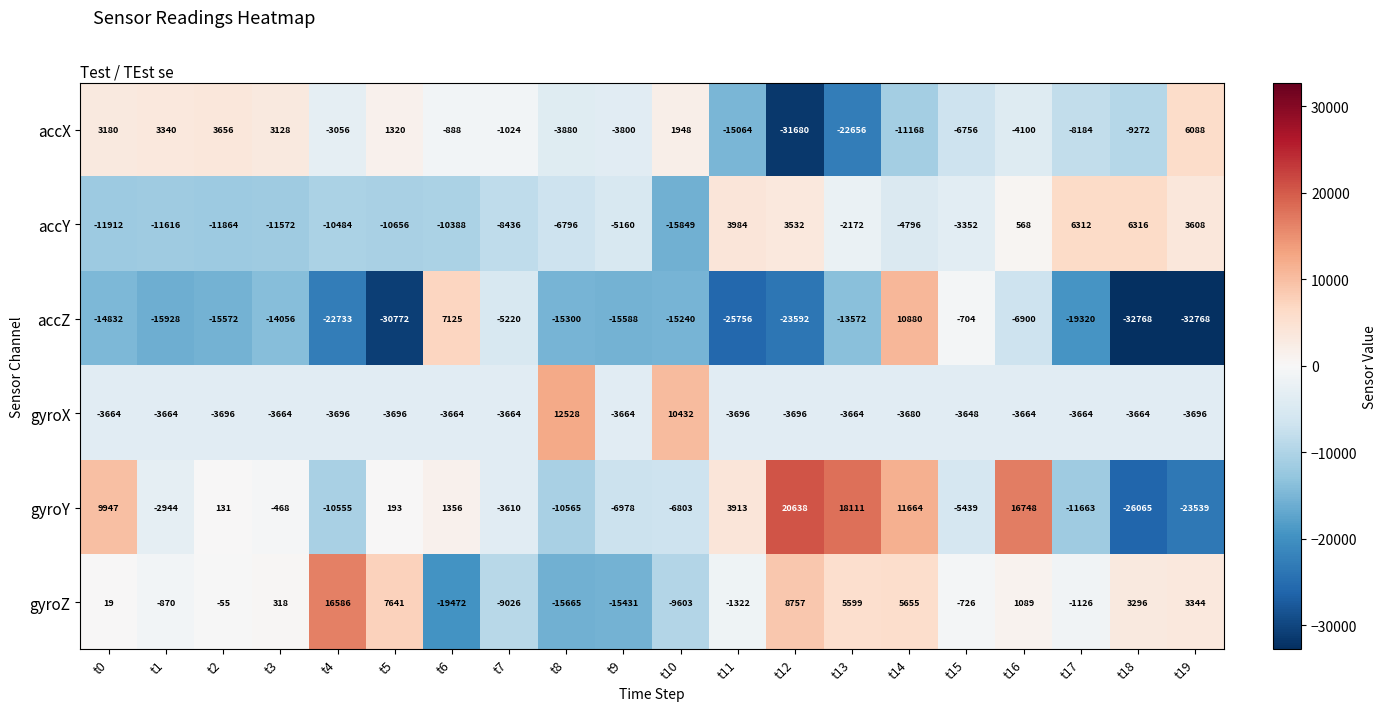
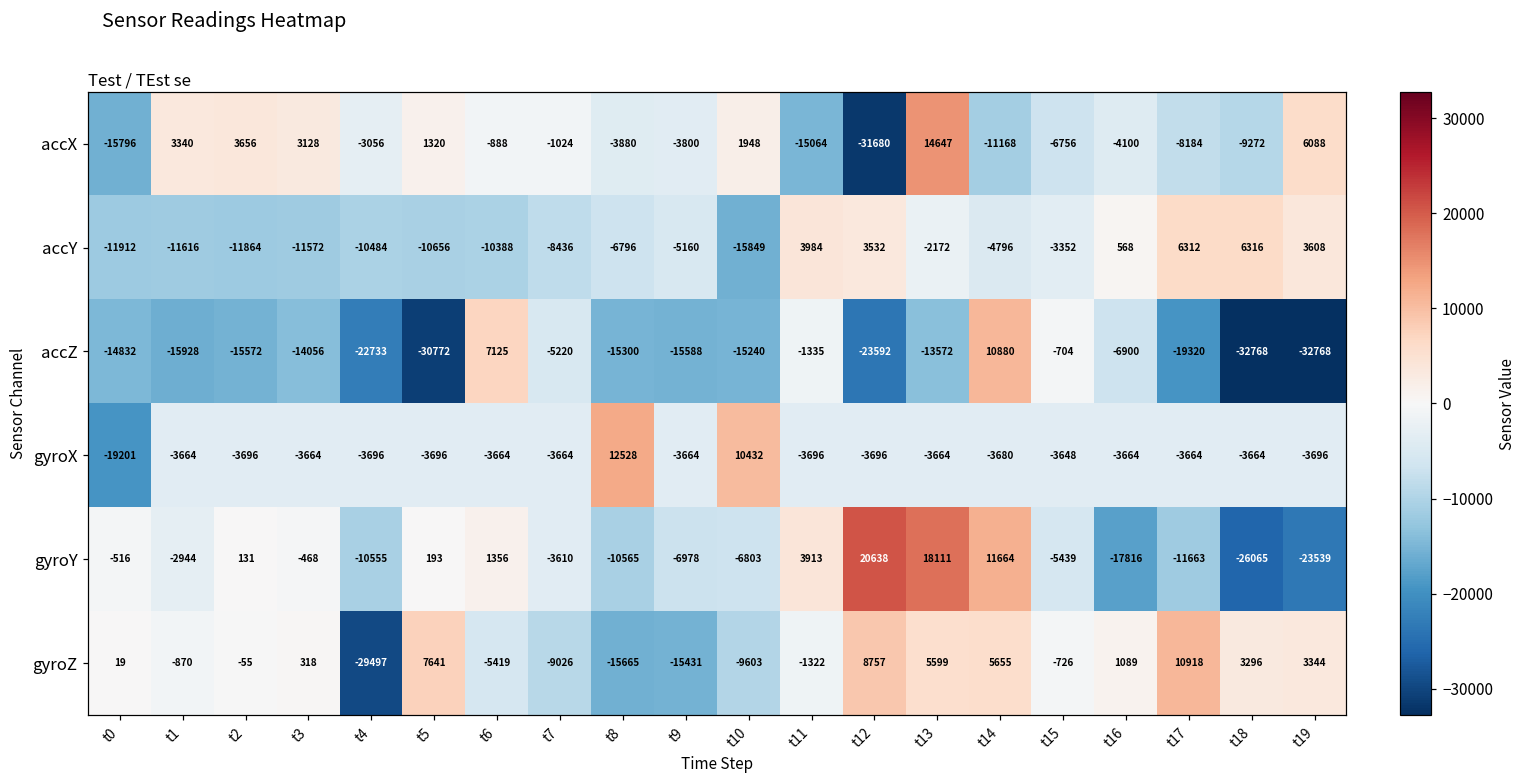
  {
    "accX": {
-     "t0": 3180,
+     "t0": -15796,
      "t1": 3340,
      "t2": 3656,
      "t3": 3128,
      "t4": -3056,
      "t5": 1320,
      "t6": -888,
      "t7": -1024,
      "t8": -3880,
      "t9": -3800,
      "t10": 1948,
      "t11": -15064,
      "t12": -31680,
-     "t13": -22656,
+     "t13": 14647,
      "t14": -11168,
      "t15": -6756,
      "t16": -4100,
      "t17": -8184,
      "t18": -9272,
      "t19": 6088
    },
    "accY": {
      "t0": -11912,
      "t1": -11616,
      "t2": -11864,
      "t3": -11572,
      "t4": -10484,
      "t5": -10656,
      "t6": -10388,
      "t7": -8436,
      "t8": -6796,
      "t9": -5160,
      "t10": -15849,
      "t11": 3984,
      "t12": 3532,
      "t13": -2172,
      "t14": -4796,
      "t15": -3352,
      "t16": 568,
      "t17": 6312,
      "t18": 6316,
      "t19": 3608
    },
    "accZ": {
      "t0": -14832,
      "t1": -15928,
      "t2": -15572,
      "t3": -14056,
      "t4": -22733,
      "t5": -30772,
      "t6": 7125,
      "t7": -5220,
      "t8": -15300,
      "t9": -15588,
      "t10": -15240,
-     "t11": -25756,
+     "t11": -1335,
      "t12": -23592,
      "t13": -13572,
      "t14": 10880,
      "t15": -704,
      "t16": -6900,
      "t17": -19320,
      "t18": -32768,
      "t19": -32768
    },
    "gyroX": {
-     "t0": -3664,
+     "t0": -19201,
      "t1": -3664,
      "t2": -3696,
      "t3": -3664,
      "t4": -3696,
      "t5": -3696,
      "t6": -3664,
      "t7": -3664,
      "t8": 12528,
      "t9": -3664,
      "t10": 10432,
      "t11": -3696,
      "t12": -3696,
      "t13": -3664,
      "t14": -3680,
      "t15": -3648,
      "t16": -3664,
      "t17": -3664,
      "t18": -3664,
      "t19": -3696
    },
    "gyroY": {
-     "t0": 9947,
+     "t0": -516,
      "t1": -2944,
      "t2": 131,
      "t3": -468,
      "t4": -10555,
      "t5": 193,
      "t6": 1356,
      "t7": -3610,
      "t8": -10565,
      "t9": -6978,
      "t10": -6803,
      "t11": 3913,
      "t12": 20638,
      "t13": 18111,
      "t14": 11664,
      "t15": -5439,
-     "t16": 16748,
+     "t16": -17816,
      "t17": -11663,
      "t18": -26065,
      "t19": -23539
    },
    "gyroZ": {
      "t0": 19,
      "t1": -870,
      "t2": -55,
      "t3": 318,
-     "t4": 16586,
+     "t4": -29497,
      "t5": 7641,
-     "t6": -19472,
+     "t6": -5419,
      "t7": -9026,
      "t8": -15665,
      "t9": -15431,
      "t10": -9603,
      "t11": -1322,
      "t12": 8757,
      "t13": 5599,
      "t14": 5655,
      "t15": -726,
      "t16": 1089,
-     "t17": -1126,
+     "t17": 10918,
      "t18": 3296,
      "t19": 3344
    }
  }
